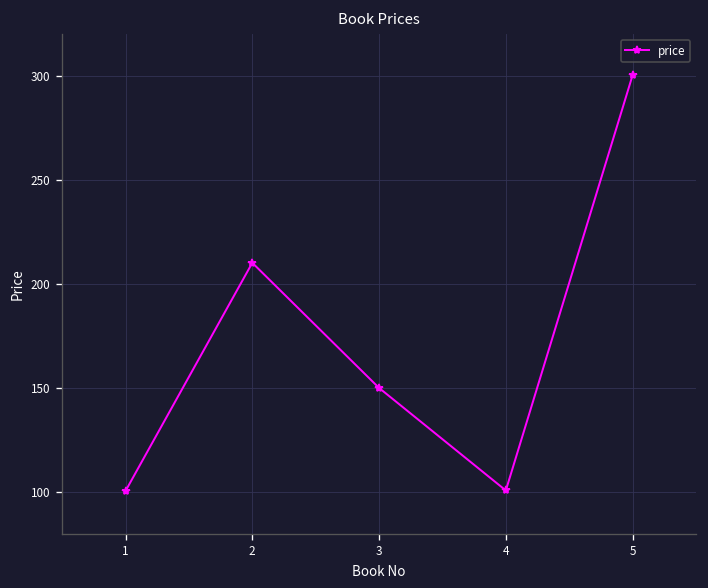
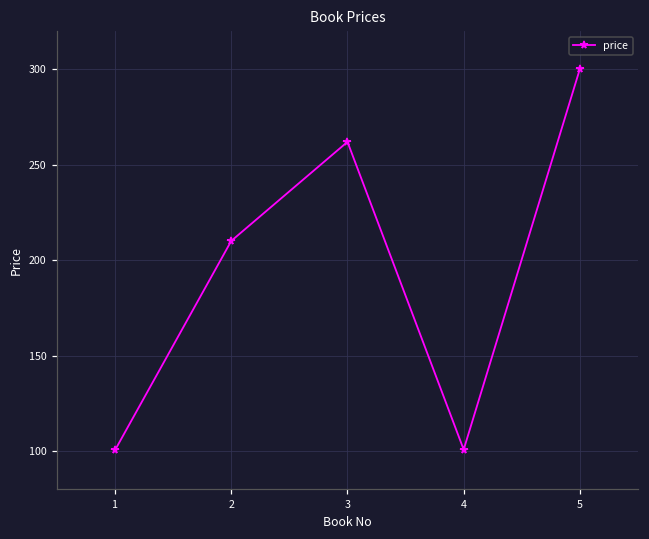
  {
    "1": 101,
    "2": 210,
-   "3": 150,
+   "3": 262,
    "4": 101,
    "5": 300
  }
